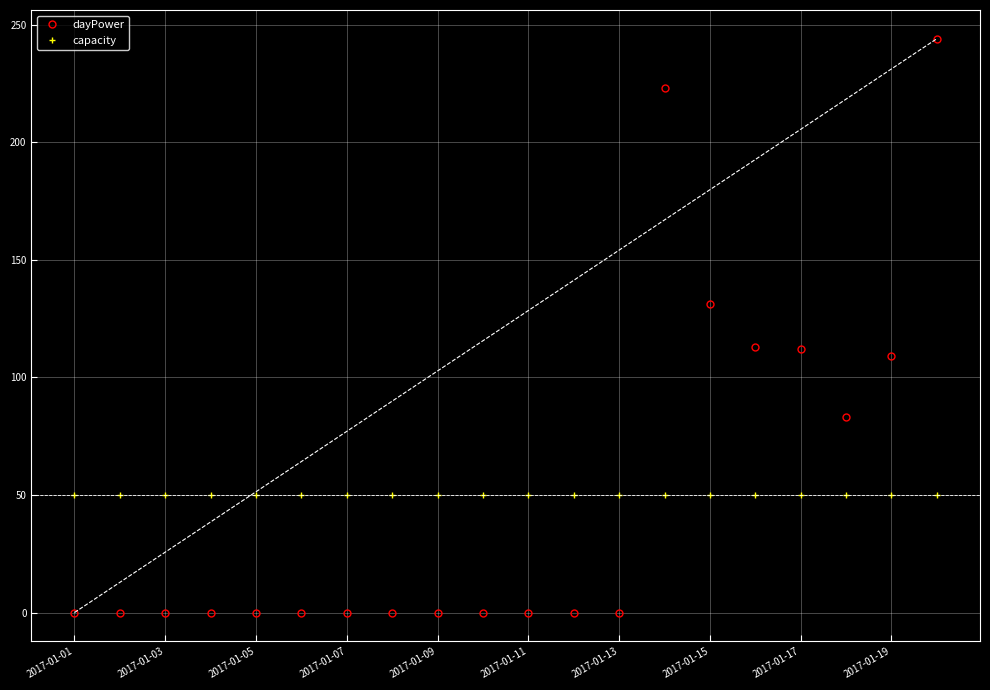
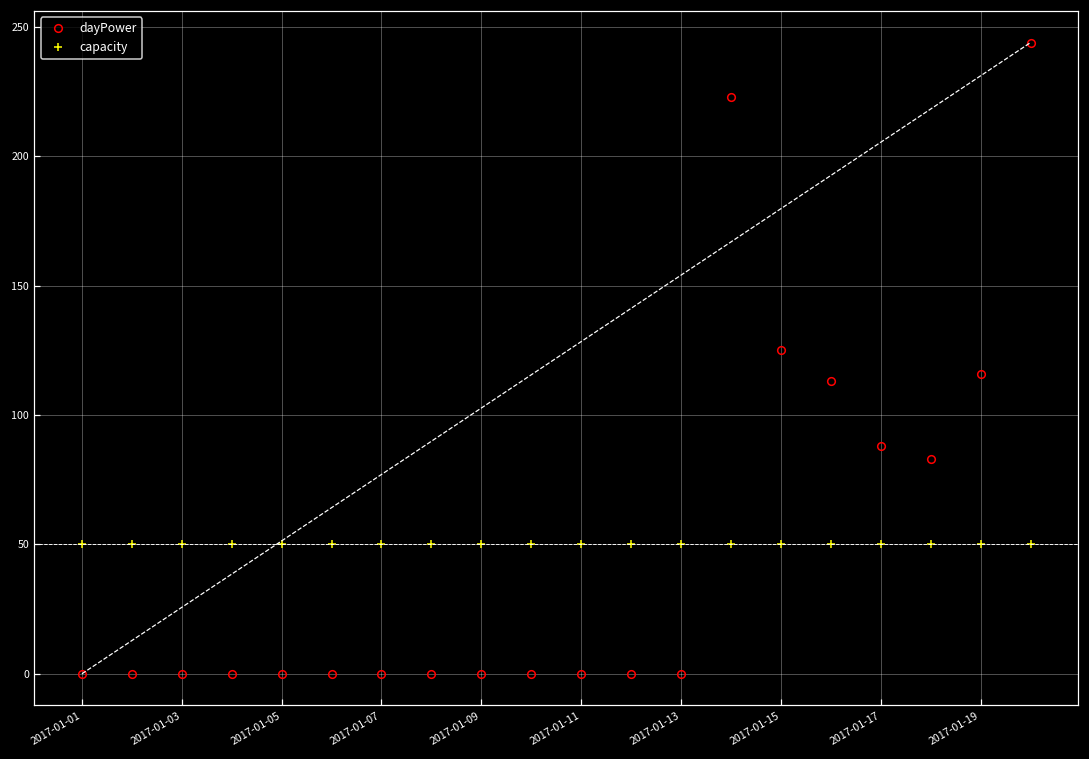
  {
    "dayPower": {
      "2017-01-03": 0,
      "2017-01-05": 0,
      "2017-01-07": 0,
      "2017-01-09": 0,
      "2017-01-11": 0,
      "2017-01-13": 0,
-     "2017-01-15": 131,
-     "2017-01-17": 112,
-     "2017-01-19": 109
+     "2017-01-15": 125,
+     "2017-01-17": 88,
+     "2017-01-19": 116
    },
    "capacity": {
      "2017-01-01": 50,
      "2017-01-03": 50,
      "2017-01-05": 50,
      "2017-01-07": 50,
      "2017-01-09": 50,
      "2017-01-11": 50,
      "2017-01-13": 50,
      "2017-01-15": 50,
      "2017-01-17": 50,
      "2017-01-19": 50
    }
  }
